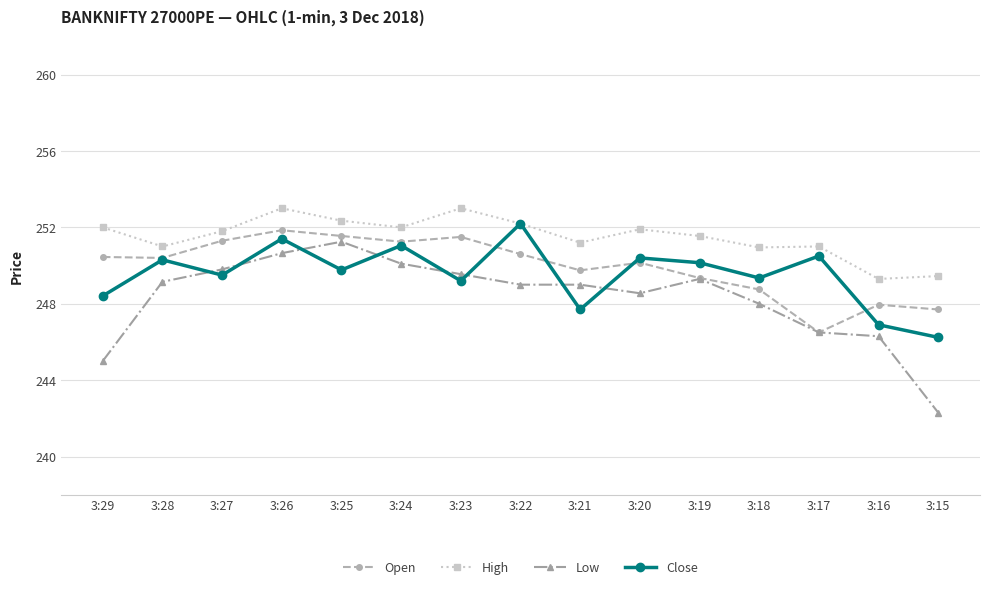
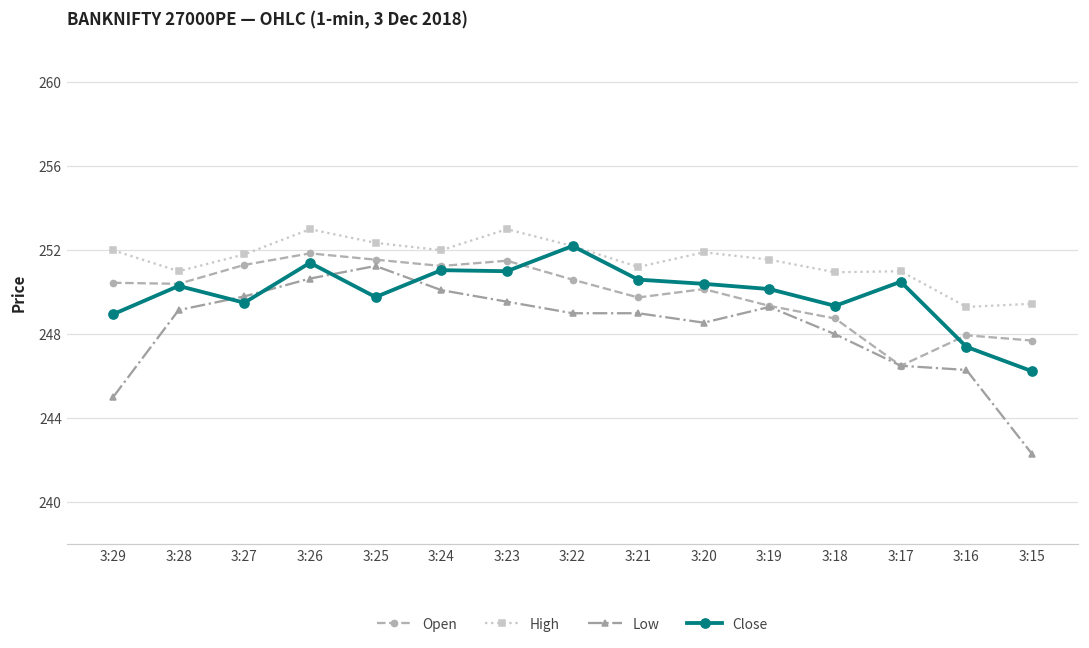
  {
    "Close": {
-     "3:29": 248.4,
+     "3:29": 249.0,
      "3:27": 249.5,
      "3:26": 251.4,
      "3:25": 249.8,
      "3:24": 251.1,
-     "3:23": 249.2,
-     "3:21": 247.7,
+     "3:23": 251.0,
+     "3:21": 250.6,
      "3:20": 250.4,
      "3:19": 250.2,
      "3:18": 249.4,
      "3:17": 250.5,
-     "3:16": 246.9,
+     "3:16": 247.4,
      "3:15": 246.2
    }
  }
